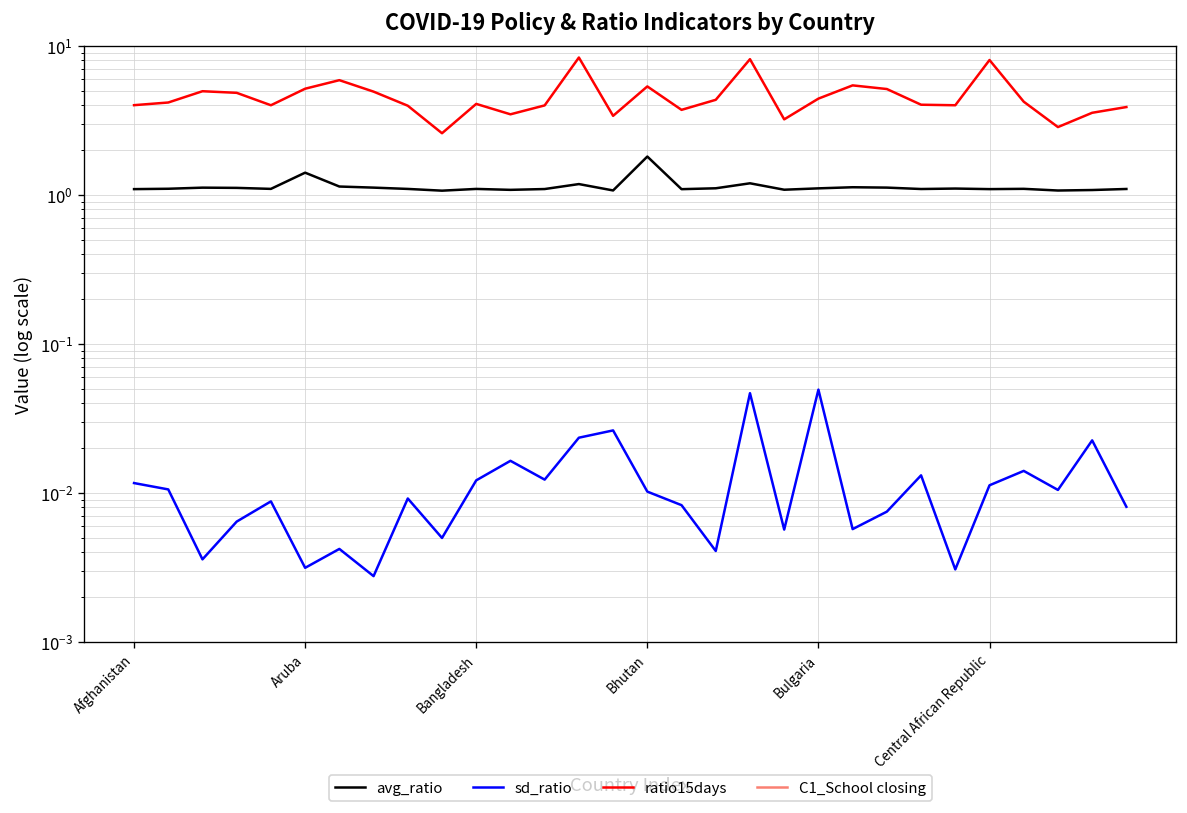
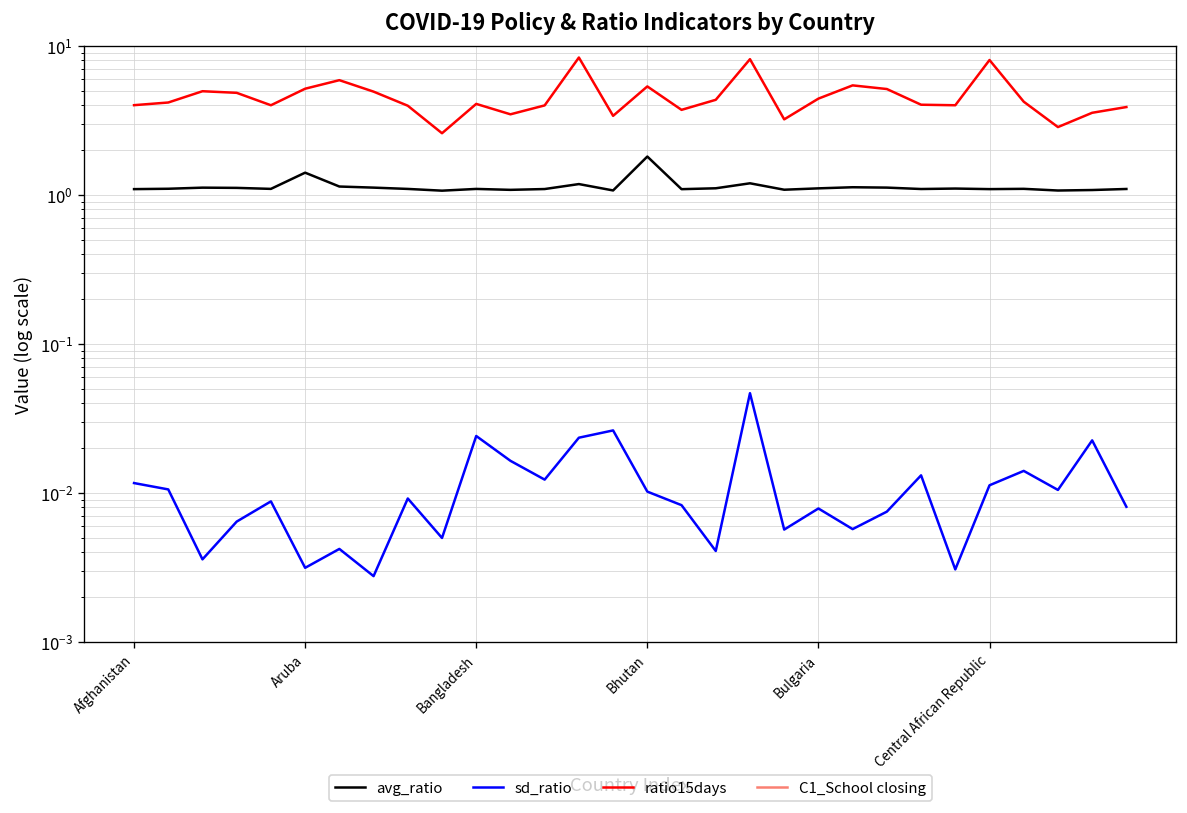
  {
    "avg_ratio": {
      "Afghanistan": 1.1,
      "Aruba": 1.4,
      "Bangladesh": 1.1,
      "Bhutan": 1.8,
      "Bulgaria": 1.1,
      "Central African Republic": 1.1
    },
    "sd_ratio": {
      "Afghanistan": 0.012,
      "Aruba": 0.003,
-     "Bangladesh": 0.012,
+     "Bangladesh": 0.024,
      "Bhutan": 0.010,
-     "Bulgaria": 0.049,
+     "Bulgaria": 0.008,
      "Central African Republic": 0.011
    },
    "ratio15days": {
      "Afghanistan": 4.0,
      "Aruba": 5.2,
      "Bangladesh": 4.1,
      "Bhutan": 5.3,
      "Bulgaria": 4.4,
      "Central African Republic": 8
    }
  }
